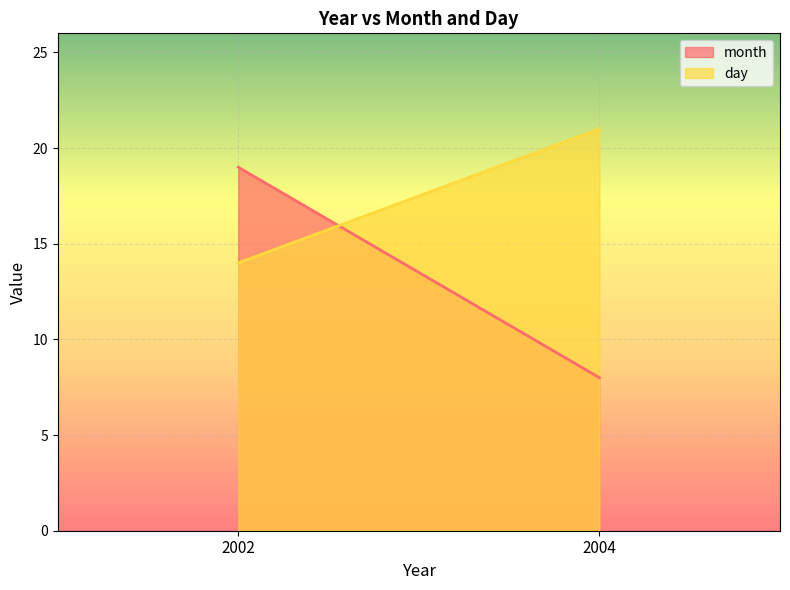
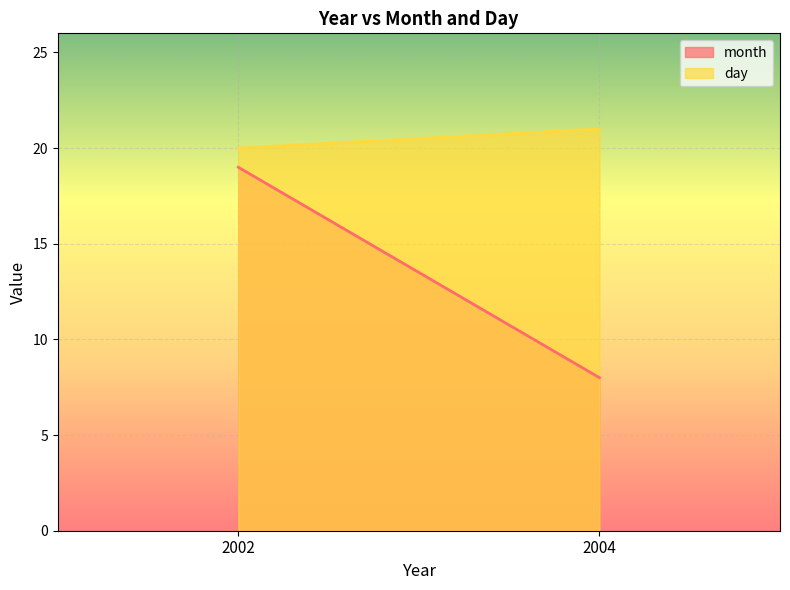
  {
    "month": {
      "2002": 19,
      "2004": 8
    },
    "day": {
-     "2002": 14,
+     "2002": 20,
      "2004": 21
    }
  }
